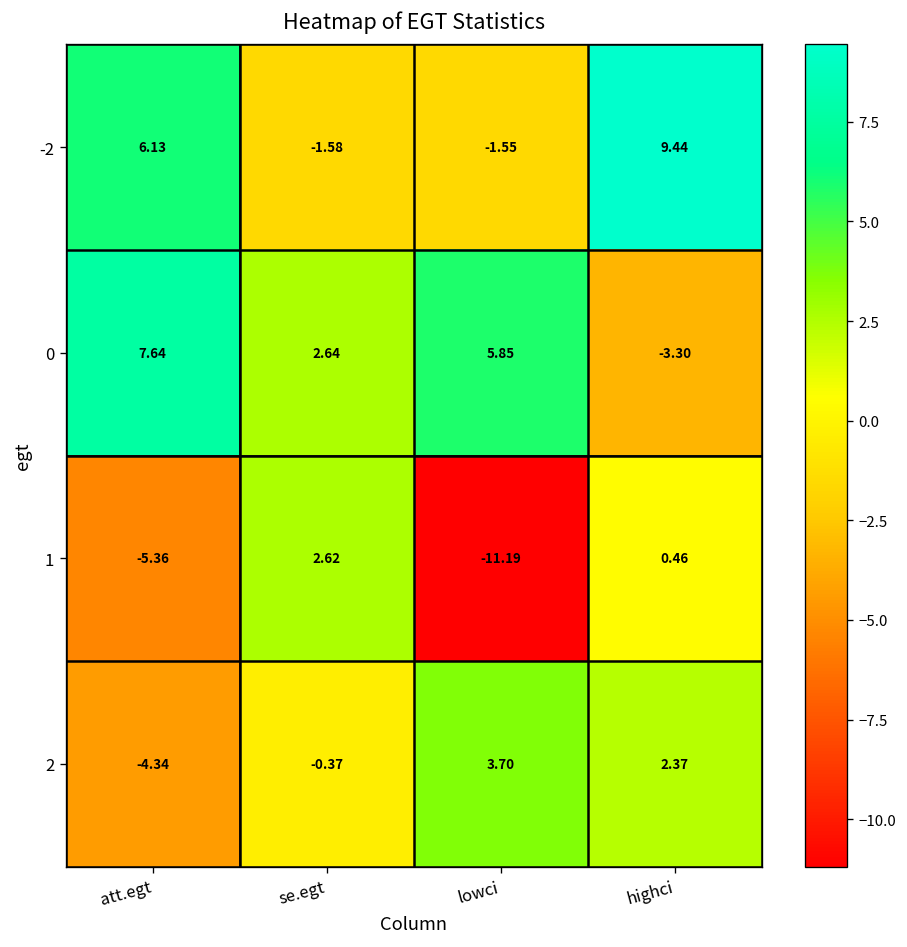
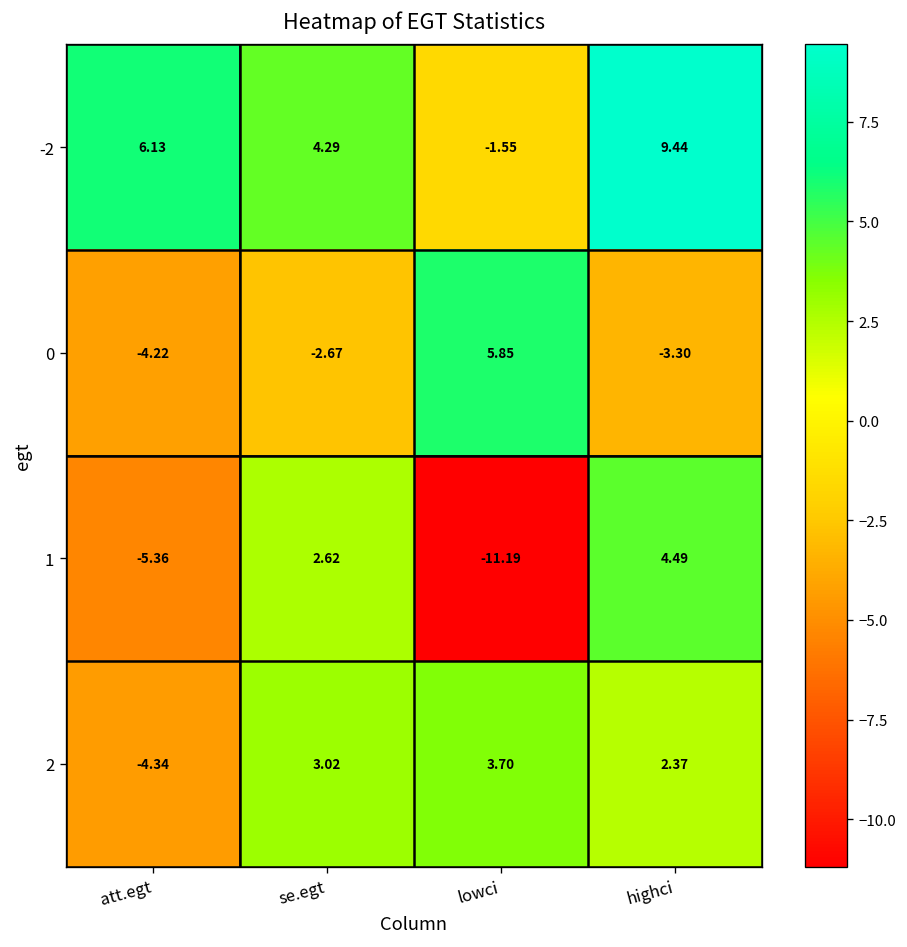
  {
    "-2": {
      "att.egt": 6.13,
-     "se.egt": -1.58,
+     "se.egt": 4.29,
      "lowci": -1.55,
      "highci": 9.44
    },
    "0": {
-     "att.egt": 7.64,
-     "se.egt": 2.64,
+     "att.egt": -4.22,
+     "se.egt": -2.67,
      "lowci": 5.85,
      "highci": -3.30
    },
    "1": {
      "att.egt": -5.36,
      "se.egt": 2.62,
      "lowci": -11.19,
-     "highci": 0.46
+     "highci": 4.49
    },
    "2": {
      "att.egt": -4.34,
-     "se.egt": -0.37,
+     "se.egt": 3.02,
      "lowci": 3.70,
      "highci": 2.37
    }
  }
